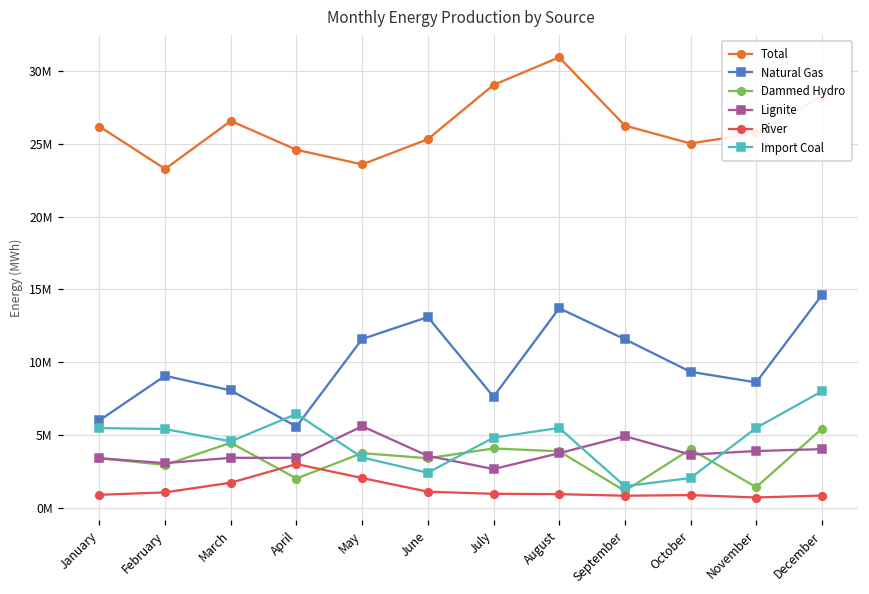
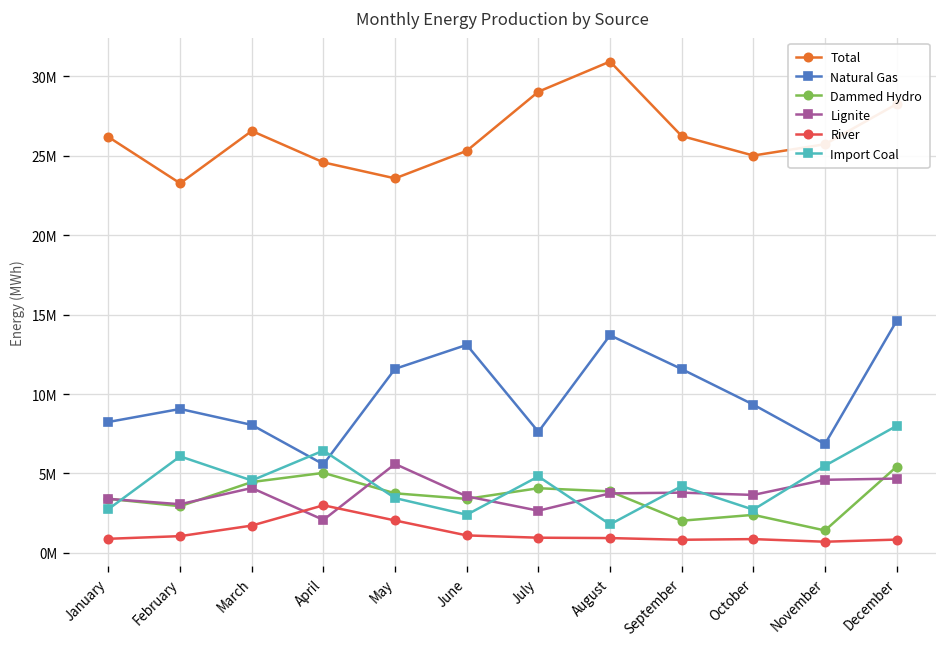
  {
    "Natural Gas": {
-     "January": 6000000,
+     "January": 8200000,
      "February": 9100000,
      "March": 8100000,
      "April": 5600000,
      "May": 11600000,
      "June": 13100000,
      "July": 7600000,
      "August": 13700000,
      "September": 11600000,
      "October": 9300000,
-     "November": 8600000,
+     "November": 6900000,
      "December": 14600000
    },
    "Dammed Hydro": {
-     "April": 2000000,
+     "April": 5000000,
      "May": 3700000,
      "July": 4100000,
-     "September": 1200000,
-     "October": 4000000,
+     "September": 2000000,
+     "October": 2400000,
      "November": 1400000,
      "December": 5400000
    },
    "Lignite": {
-     "March": 3400000,
-     "April": 3400000,
+     "March": 4100000,
+     "April": 2100000,
      "May": 5600000,
      "July": 2700000,
-     "September": 4900000,
+     "September": 3800000,
      "October": 3600000,
-     "November": 3900000,
-     "December": 4000000
+     "November": 4600000,
+     "December": 4700000
    },
    "Import Coal": {
-     "January": 5500000,
-     "February": 5400000,
+     "January": 2800000,
+     "February": 6100000,
      "April": 6400000,
      "May": 3500000,
      "June": 2400000,
      "July": 4800000,
-     "August": 5500000,
-     "September": 1500000,
-     "October": 2000000,
+     "August": 1800000,
+     "September": 4200000,
+     "October": 2700000,
      "November": 5500000,
      "December": 8000000
    }
  }
